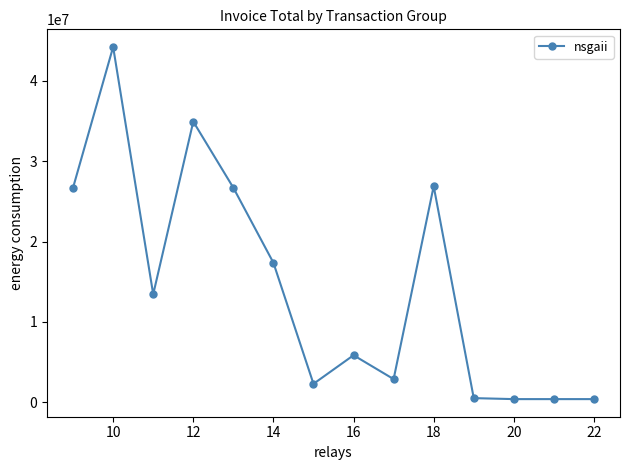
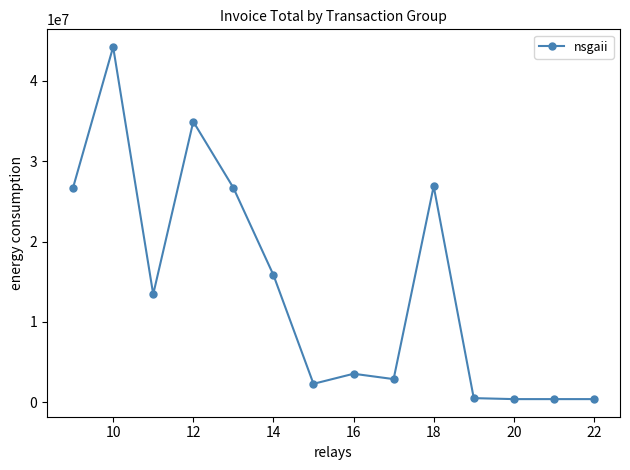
  {
    "10": 44000000,
    "12": 35000000,
-   "14": 17000000,
-   "16": 6000000,
+   "14": 16000000,
+   "16": 4000000,
    "18": 27000000,
    "20": 0,
    "22": 0
  }
